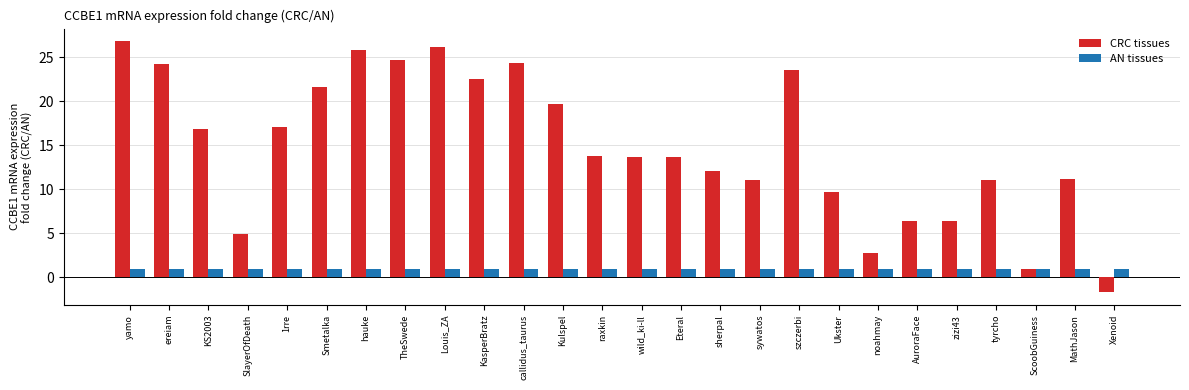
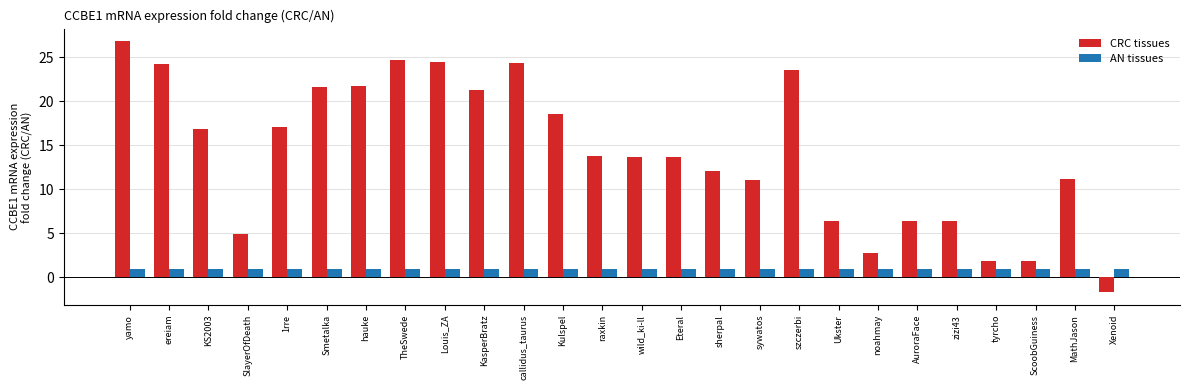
  {
    "CRC tissues": {
      "yamo": 27,
      "ereiam": 24,
      "KS2003": 17,
      "SlayerOfDeath": 5,
      "1rre": 17,
      "Smetalka": 22,
-     "hauke": 26,
+     "hauke": 22,
      "TheSwede": 25,
-     "Louis_ZA": 26,
-     "KasperBratz": 23,
+     "Louis_ZA": 25,
+     "KasperBratz": 21,
      "callidus_taurus": 24,
-     "Kulspel": 20,
+     "Kulspel": 19,
      "raxkin": 14,
      "wild_ki-ll": 14,
      "Eteral": 14,
      "sherpal": 12,
      "sywatos": 11,
      "szczerbi": 24,
-     "Ukster": 10,
+     "Ukster": 6,
      "noahmay": 3,
      "AuroraFace": 6,
      "zizi43": 6,
-     "tyrcho": 11,
-     "ScoobGuiness": 1,
+     "tyrcho": 2,
+     "ScoobGuiness": 2,
      "MathJason": 11,
      "Xenoid": -2
    },
    "AN tissues": {
      "yamo": 1,
      "ereiam": 1,
      "KS2003": 1,
      "SlayerOfDeath": 1,
      "1rre": 1,
      "Smetalka": 1,
      "hauke": 1,
      "TheSwede": 1,
      "Louis_ZA": 1,
      "KasperBratz": 1,
      "callidus_taurus": 1,
      "Kulspel": 1,
      "raxkin": 1,
      "wild_ki-ll": 1,
      "Eteral": 1,
      "sherpal": 1,
      "sywatos": 1,
      "szczerbi": 1,
      "Ukster": 1,
      "noahmay": 1,
      "AuroraFace": 1,
      "zizi43": 1,
      "tyrcho": 1,
      "ScoobGuiness": 1,
      "MathJason": 1,
      "Xenoid": 1
    }
  }
